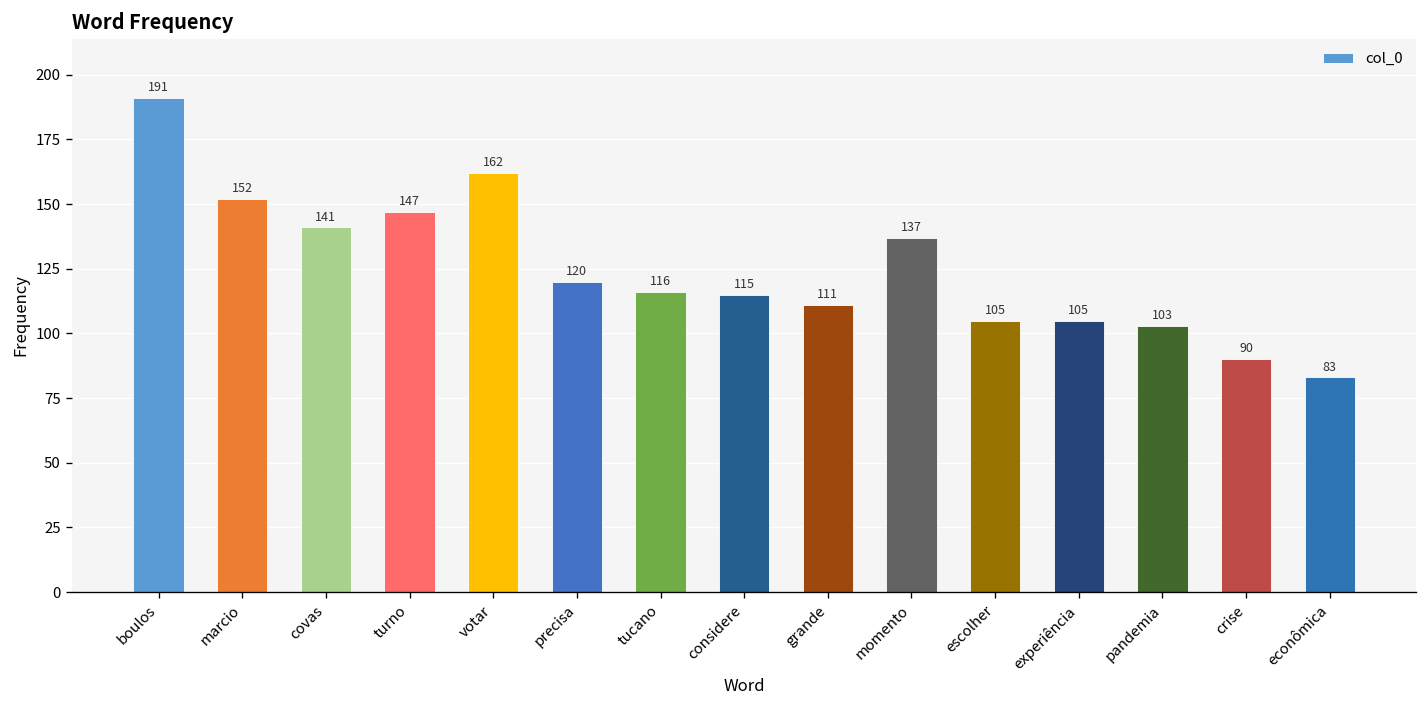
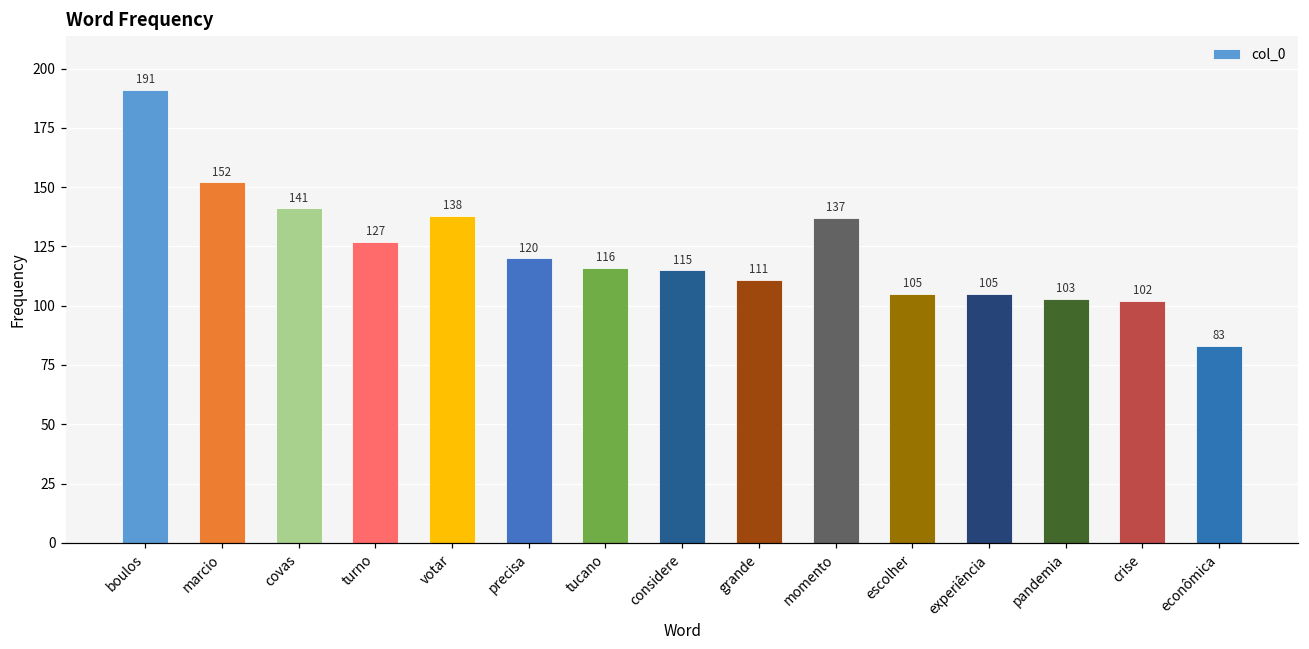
  {
    "boulos": 191,
    "marcio": 152,
    "covas": 141,
-   "turno": 147,
-   "votar": 162,
+   "turno": 127,
+   "votar": 138,
    "precisa": 120,
    "tucano": 116,
    "considere": 115,
    "grande": 111,
    "momento": 137,
    "escolher": 105,
    "experiência": 105,
    "pandemia": 103,
-   "crise": 90,
+   "crise": 102,
    "econômica": 83
  }
